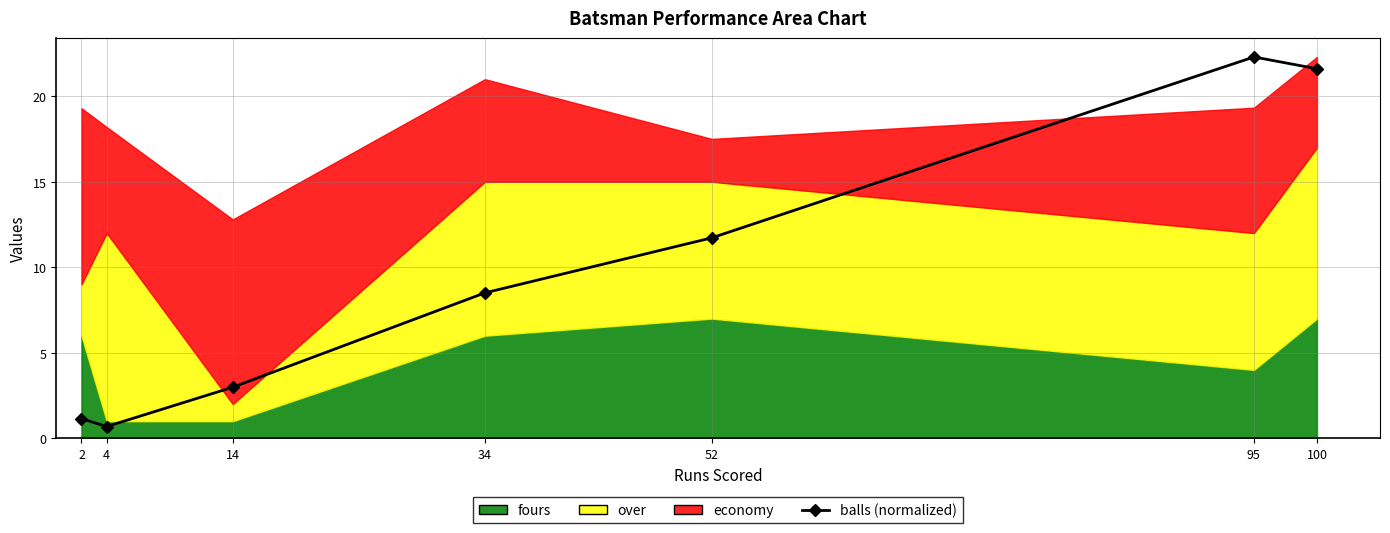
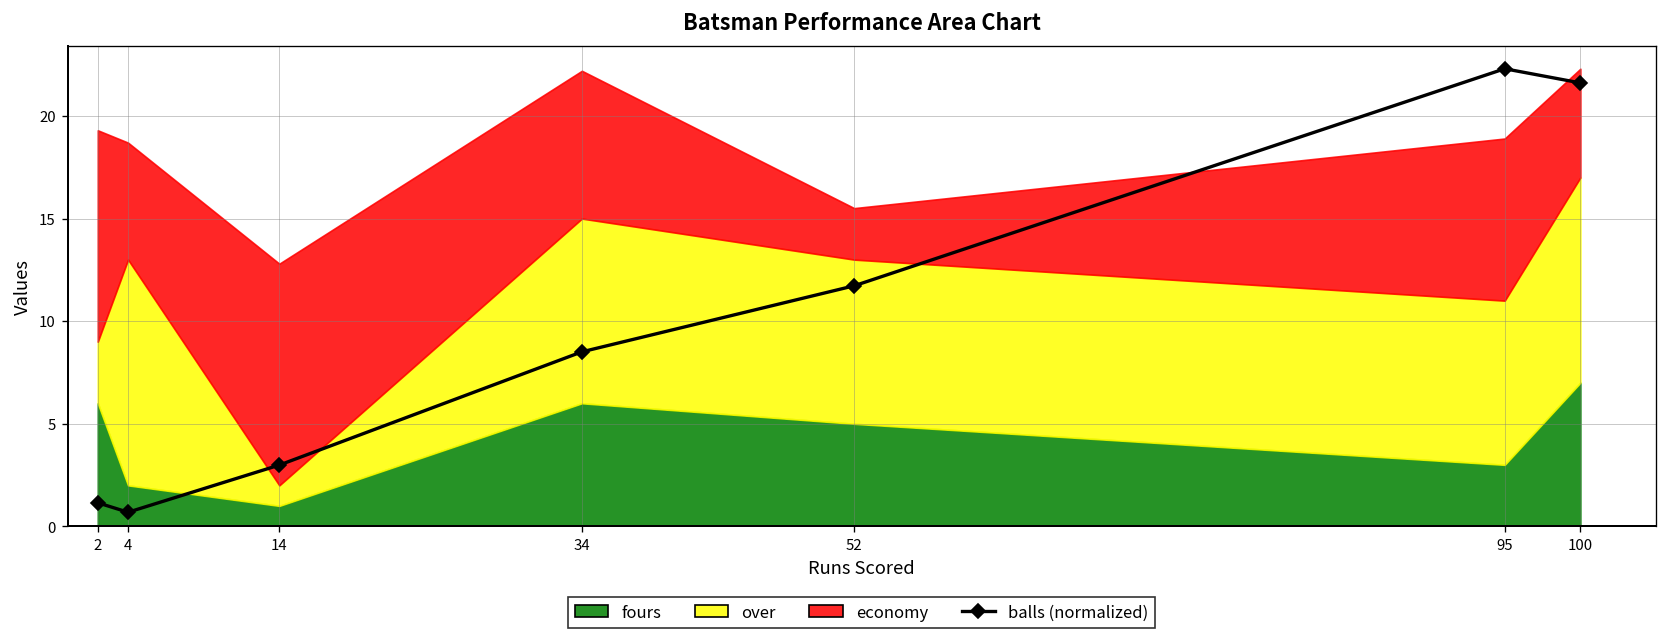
  {
    "balls (normalized)": {
      "2": 1.1,
      "4": 0.7,
      "14": 3.0,
      "34": 8.5,
      "52": 11.7,
      "95": 22.3,
      "100": 21.6
    },
    "fours": {
      "2": 6,
-     "4": 1,
+     "4": 2,
      "14": 1,
      "34": 6,
-     "52": 7,
-     "95": 4,
+     "52": 5,
+     "95": 3,
      "100": 7
    },
    "over": {
      "2": 3.0,
      "4": 11.0,
      "14": 1.0,
      "34": 9.0,
      "52": 8.0,
      "95": 8.0,
      "100": 10.0
    },
    "economy": {
      "2": 10.3,
-     "4": 6.2,
+     "4": 5.7,
      "14": 10.8,
-     "34": 6.0,
+     "34": 7.2,
      "52": 2.5,
-     "95": 7.3,
+     "95": 7.9,
      "100": 5.3
    }
  }
